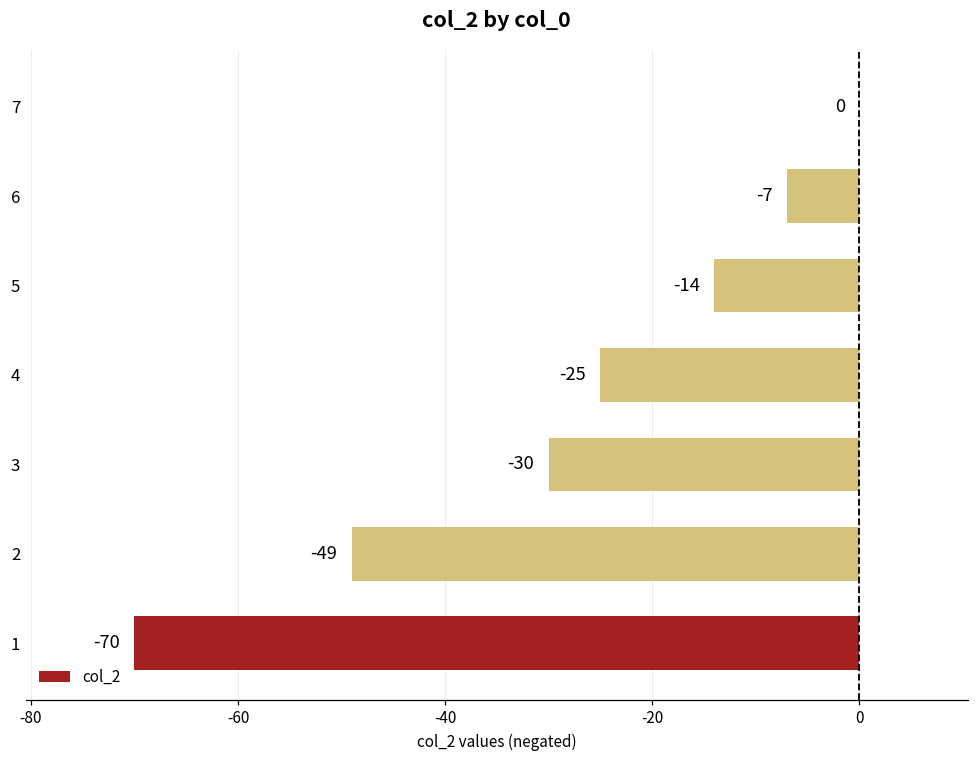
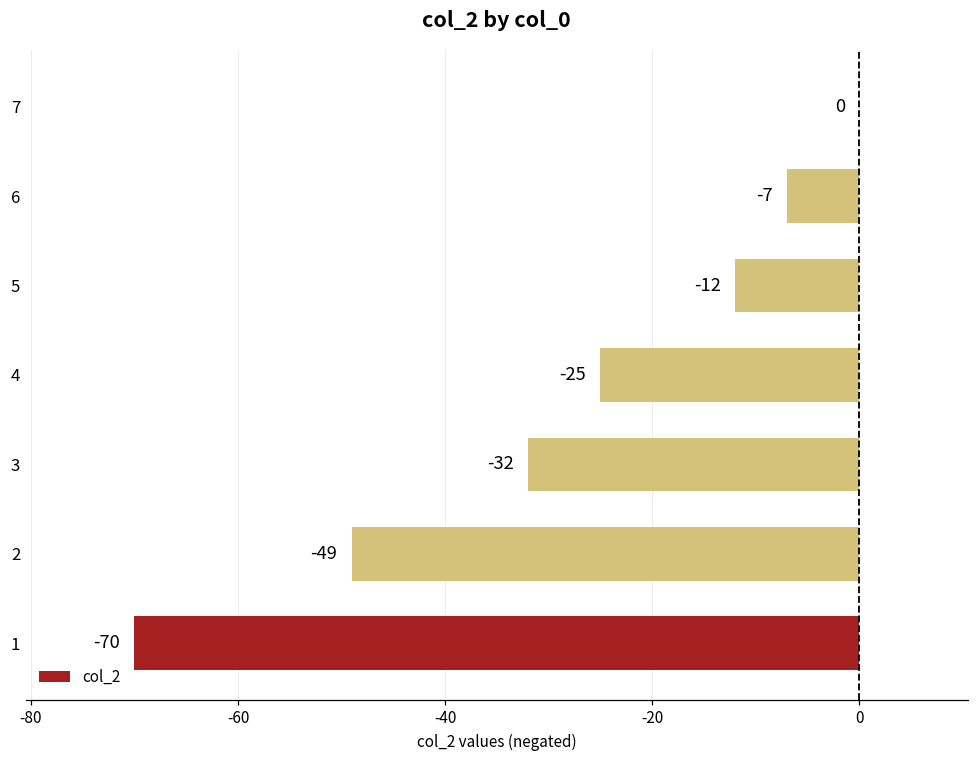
  {
    "7": 0,
    "6": -7,
-   "5": -14,
+   "5": -12,
    "4": -25,
-   "3": -30,
+   "3": -32,
    "2": -49,
    "1": -70
  }
